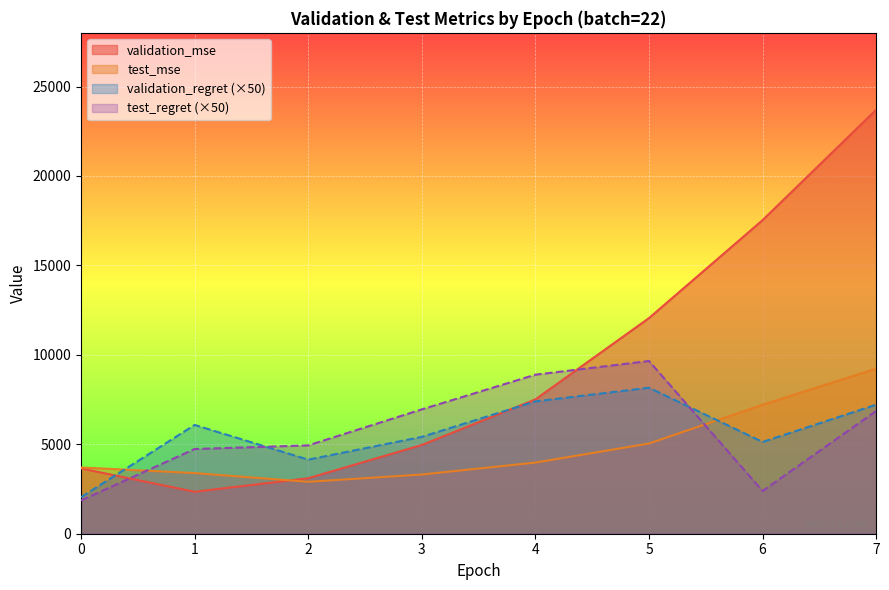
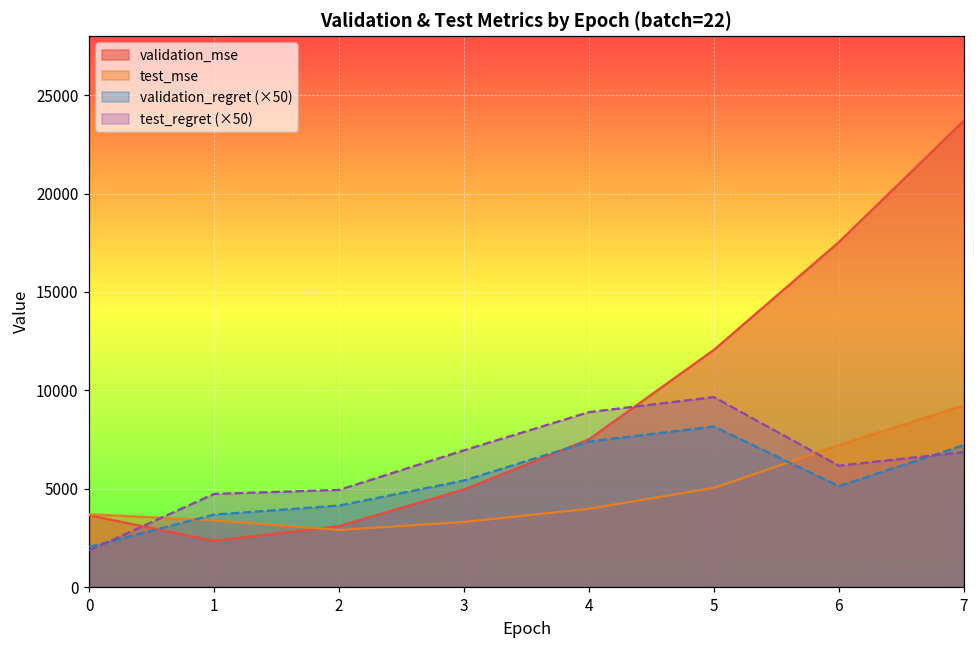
  {
    "validation_regret (×50)": {
      "0": 2000,
-     "1": 6100,
+     "1": 3700,
      "2": 4100,
      "3": 5400,
      "5": 8200,
      "6": 5100,
      "7": 7200
    },
    "test_regret (×50)": {
      "0": 1900,
      "1": 4700,
      "2": 4900,
      "3": 7000,
      "4": 8900,
      "5": 9700,
-     "6": 2400,
+     "6": 6200,
      "7": 6900
    }
  }
